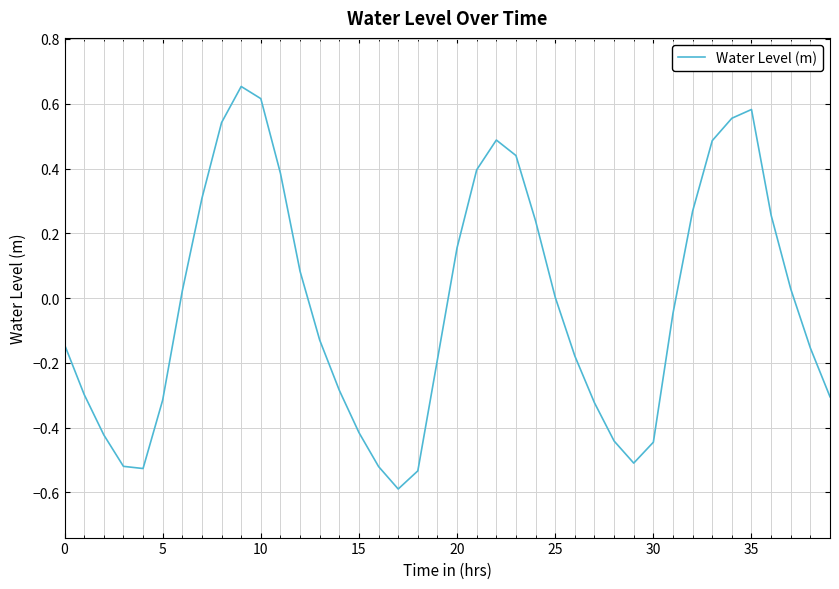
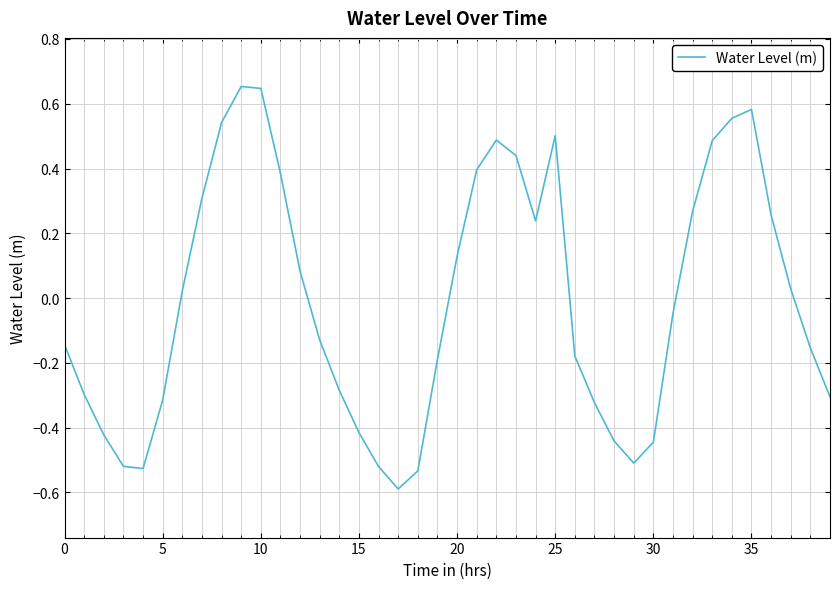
  {
    "0": -0.14,
    "5": -0.32,
-   "10": 0.62,
+   "10": 0.65,
    "15": -0.42,
-   "20": 0.16,
-   "25": 0.00,
+   "20": 0.13,
+   "25": 0.50,
    "30": -0.45,
    "35": 0.58
  }
